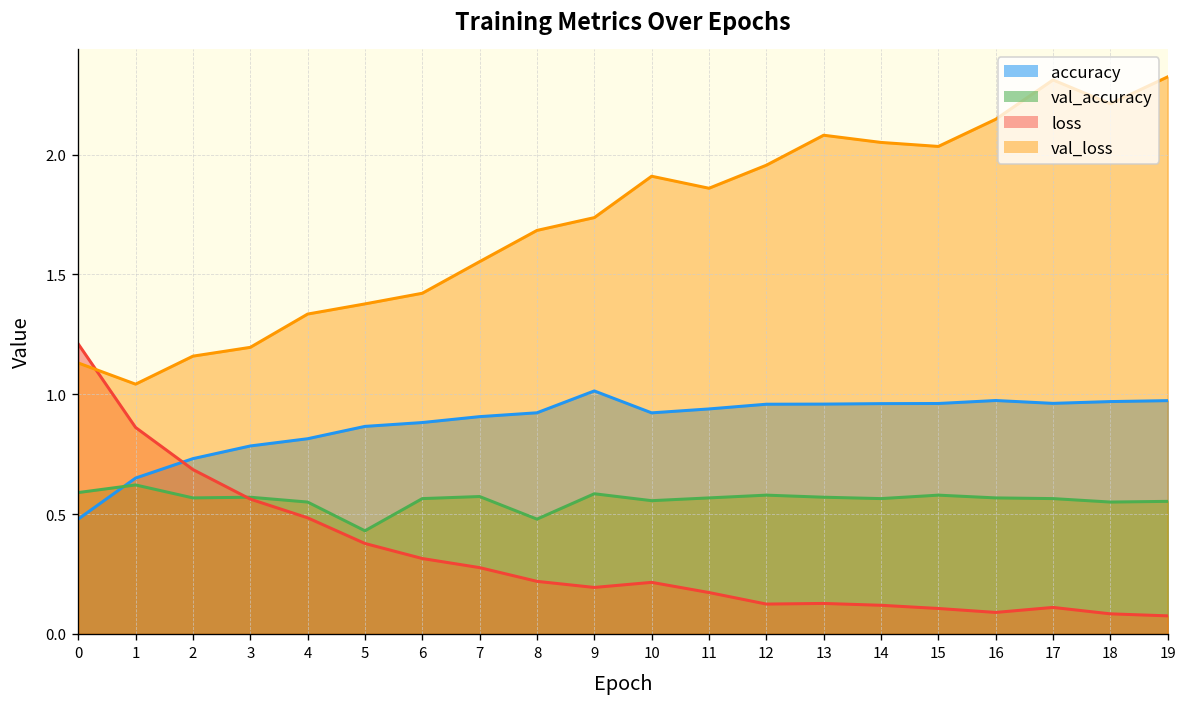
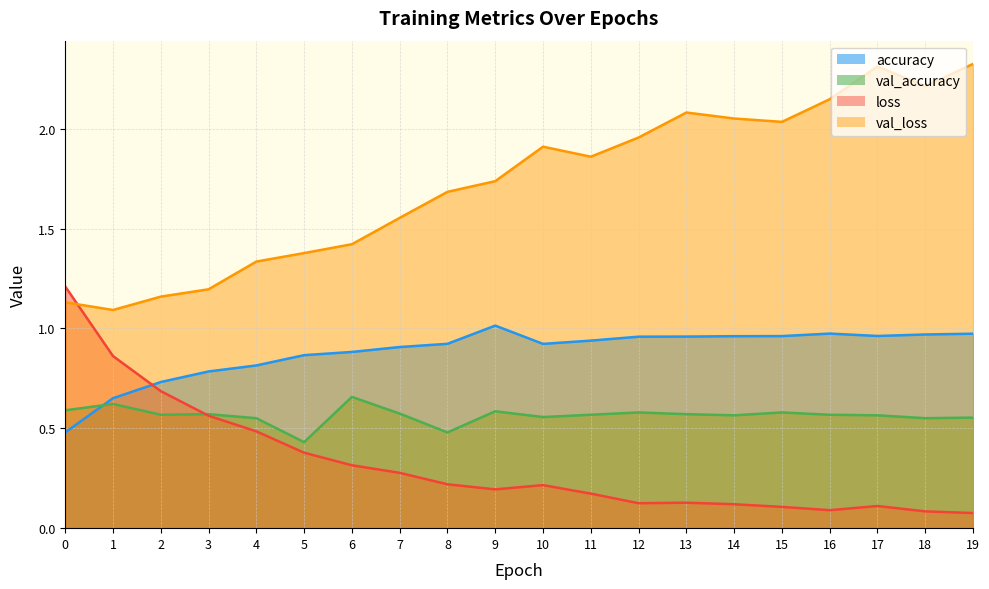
  {
    "accuracy": {
      "0": 0.48,
      "1": 0.65,
      "2": 0.73,
      "3": 0.78,
      "4": 0.81,
      "5": 0.87,
      "6": 0.88,
      "7": 0.91,
      "8": 0.92,
      "9": 1.01,
      "10": 0.92,
      "11": 0.94,
      "12": 0.96,
      "13": 0.96,
      "14": 0.96,
      "15": 0.96,
      "16": 0.97,
      "17": 0.96,
      "18": 0.97,
      "19": 0.97
    },
    "val_accuracy": {
      "0": 0.59,
      "1": 0.62,
      "2": 0.57,
      "4": 0.55,
      "5": 0.43,
-     "6": 0.56,
+     "6": 0.66,
      "7": 0.57,
      "8": 0.48,
      "9": 0.59,
      "10": 0.56,
      "11": 0.57,
      "12": 0.58,
      "13": 0.57,
      "14": 0.56,
      "15": 0.58,
      "16": 0.57,
      "17": 0.56,
      "18": 0.55,
      "19": 0.55
    },
    "loss": {
      "0": 1.21,
      "1": 0.86,
      "2": 0.69,
      "4": 0.48,
      "5": 0.38,
      "6": 0.31,
      "7": 0.28,
      "8": 0.22,
      "9": 0.19,
      "10": 0.22,
      "11": 0.17,
      "12": 0.12,
      "13": 0.13,
      "14": 0.12,
      "15": 0.11,
      "16": 0.09,
      "17": 0.11,
      "18": 0.08,
      "19": 0.08
    },
    "val_loss": {
      "0": 1.13,
-     "1": 1.04,
+     "1": 1.09,
      "2": 1.16,
      "3": 1.20,
      "4": 1.33,
      "5": 1.38,
      "6": 1.42,
      "7": 1.55,
      "8": 1.68,
      "9": 1.74,
      "10": 1.91,
      "11": 1.86,
      "12": 1.96,
      "13": 2.08,
      "14": 2.05,
      "15": 2.03,
      "16": 2.15,
      "19": 2.32
    }
  }
